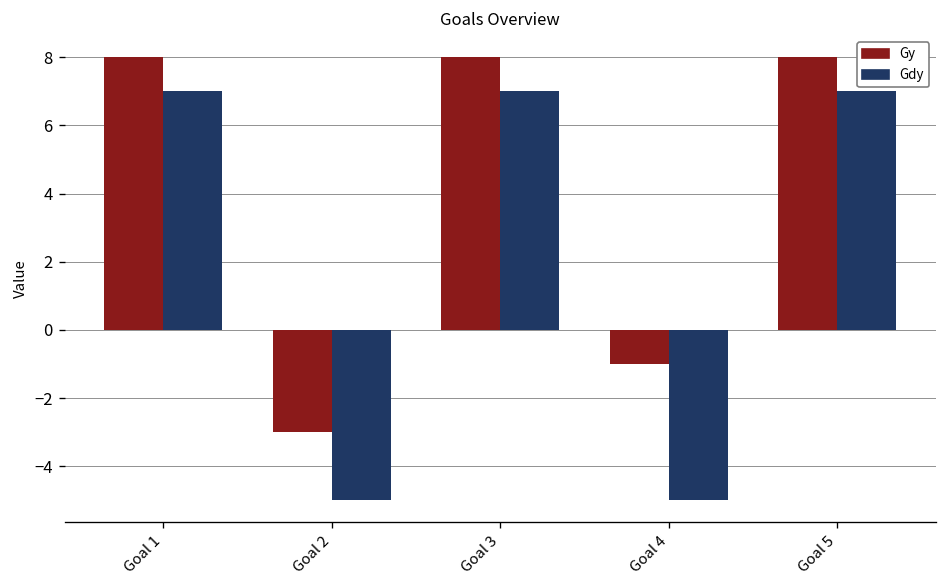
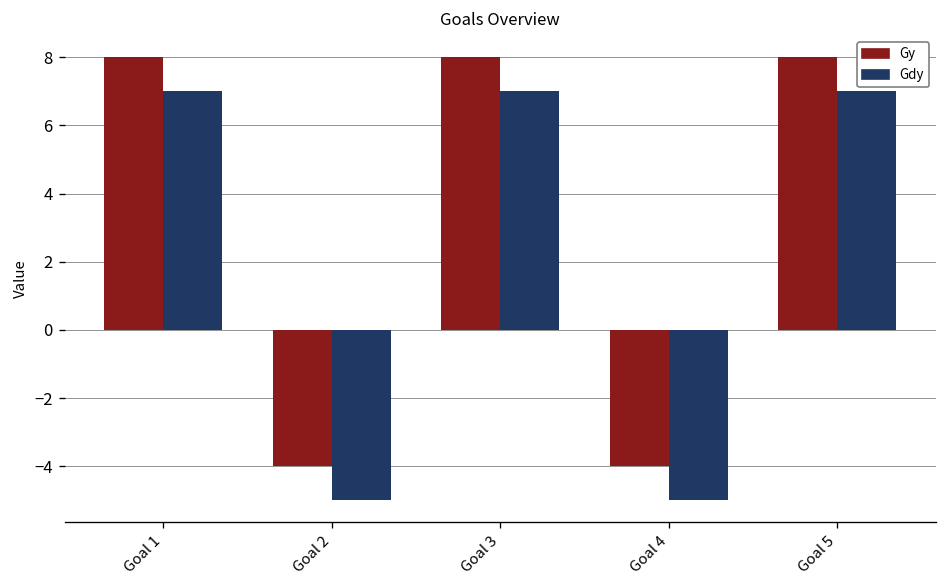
  {
    "Gy": {
      "Goal 1": 8,
-     "Goal 2": -3,
+     "Goal 2": -4,
      "Goal 3": 8,
-     "Goal 4": -1,
+     "Goal 4": -4,
      "Goal 5": 8
    },
    "Gdy": {
      "Goal 1": 7,
      "Goal 2": -5,
      "Goal 3": 7,
      "Goal 4": -5,
      "Goal 5": 7
    }
  }
